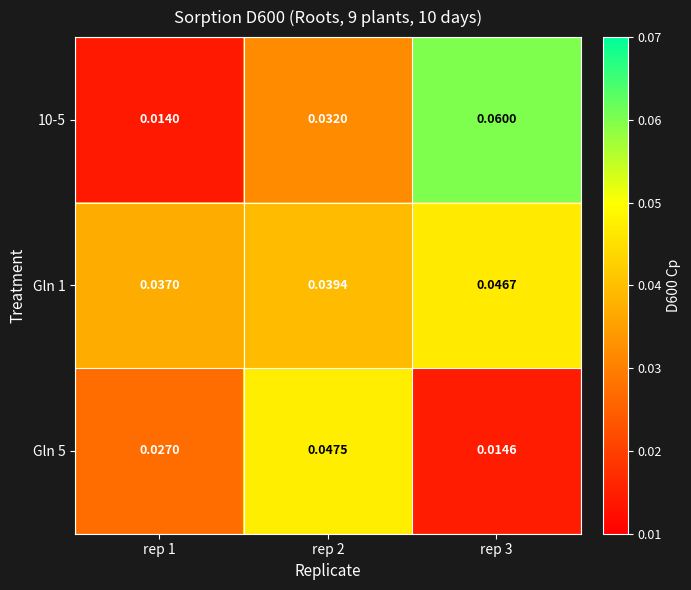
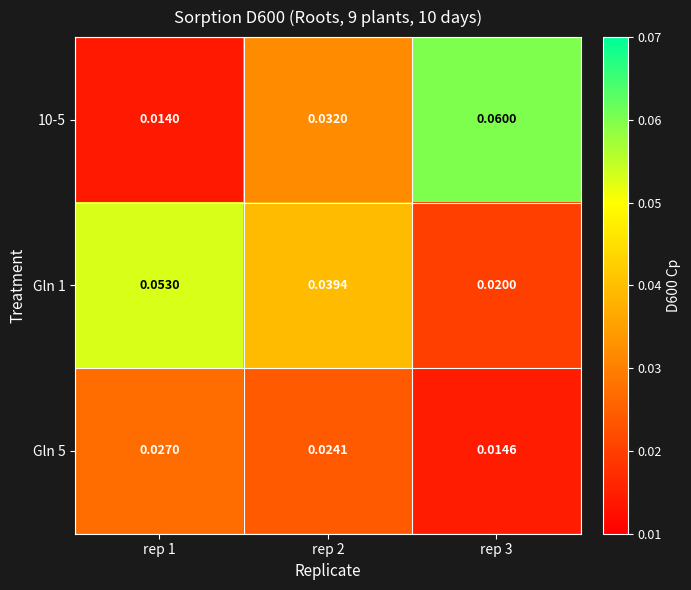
  {
    "10-5": {
      "rep 1": 0.0140,
      "rep 2": 0.0320,
      "rep 3": 0.0600
    },
    "Gln 1": {
-     "rep 1": 0.0370,
+     "rep 1": 0.0530,
      "rep 2": 0.0394,
-     "rep 3": 0.0467
+     "rep 3": 0.0200
    },
    "Gln 5": {
      "rep 1": 0.0270,
-     "rep 2": 0.0475,
+     "rep 2": 0.0241,
      "rep 3": 0.0146
    }
  }
